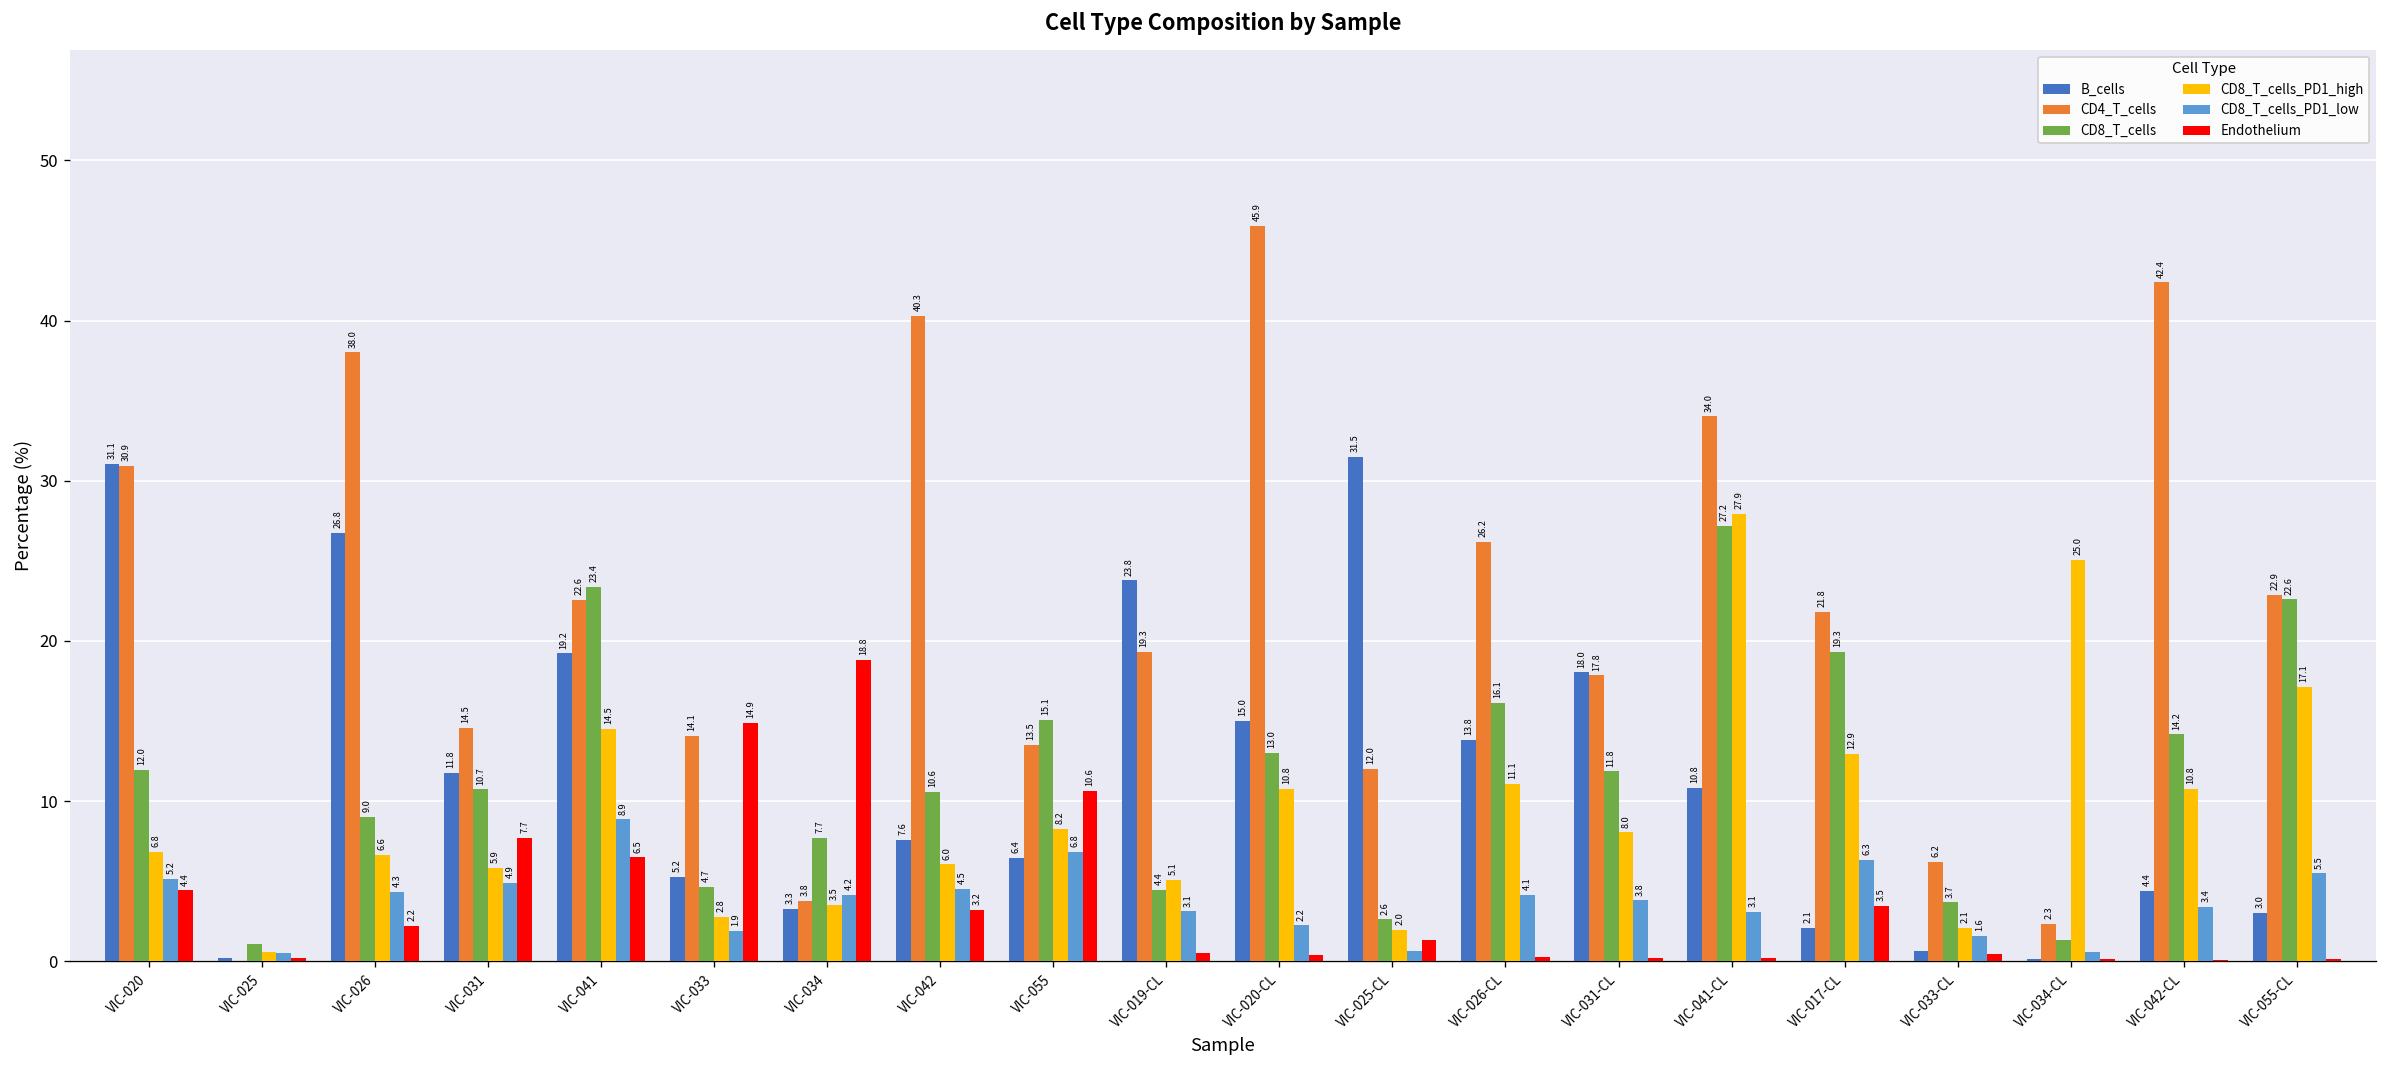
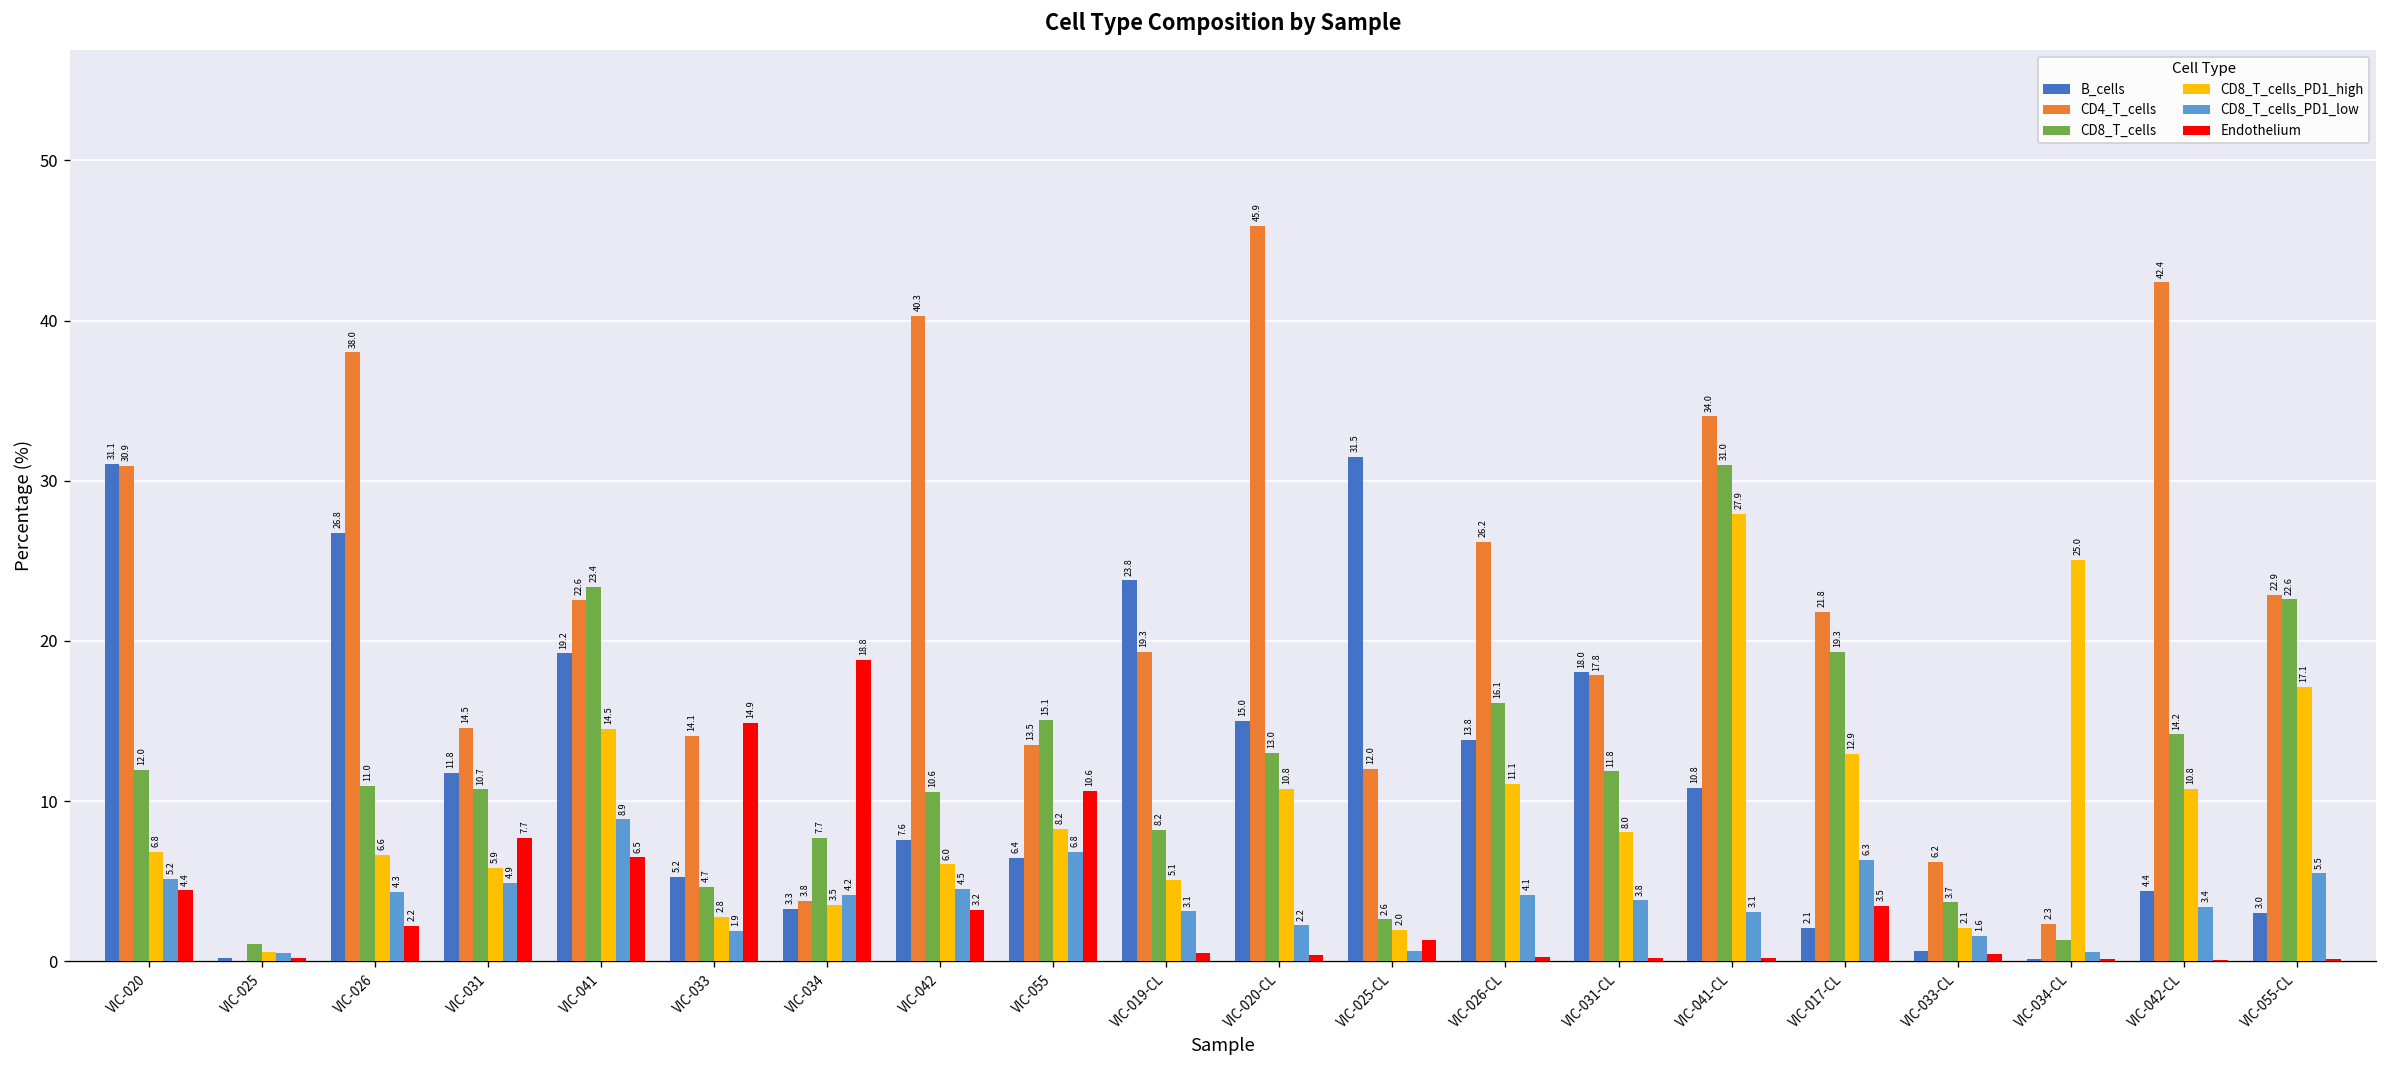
  {
    "CD4_T_cells": {
      "VIC-020": 30.9,
      "VIC-026": 38.0,
      "VIC-031": 14.5,
      "VIC-041": 22.6,
      "VIC-033": 14.1,
      "VIC-034": 3.8,
      "VIC-042": 40.3,
      "VIC-055": 13.5,
      "VIC-019-CL": 19.3,
      "VIC-020-CL": 45.9,
      "VIC-025-CL": 12.0,
      "VIC-026-CL": 26.2,
      "VIC-031-CL": 17.8,
      "VIC-041-CL": 34.0,
      "VIC-017-CL": 21.8,
      "VIC-033-CL": 6.2,
      "VIC-034-CL": 2.3,
      "VIC-042-CL": 42.4,
      "VIC-055-CL": 22.9
    },
    "CD8_T_cells": {
      "VIC-020": 12.0,
-     "VIC-026": 9.0,
+     "VIC-026": 11.0,
      "VIC-031": 10.7,
      "VIC-041": 23.4,
      "VIC-033": 4.7,
      "VIC-034": 7.7,
      "VIC-042": 10.6,
      "VIC-055": 15.1,
-     "VIC-019-CL": 4.4,
+     "VIC-019-CL": 8.2,
      "VIC-020-CL": 13.0,
      "VIC-025-CL": 2.6,
      "VIC-026-CL": 16.1,
      "VIC-031-CL": 11.8,
-     "VIC-041-CL": 27.2,
+     "VIC-041-CL": 31.0,
      "VIC-017-CL": 19.3,
      "VIC-033-CL": 3.7,
      "VIC-042-CL": 14.2,
      "VIC-055-CL": 22.6
    },
    "CD8_T_cells_PD1_high": {
      "VIC-020": 6.8,
      "VIC-026": 6.6,
      "VIC-031": 5.9,
      "VIC-041": 14.5,
      "VIC-033": 2.8,
      "VIC-034": 3.5,
      "VIC-042": 6.0,
      "VIC-055": 8.2,
      "VIC-019-CL": 5.1,
      "VIC-020-CL": 10.8,
      "VIC-025-CL": 2.0,
      "VIC-026-CL": 11.1,
      "VIC-031-CL": 8.0,
      "VIC-041-CL": 27.9,
      "VIC-017-CL": 12.9,
      "VIC-033-CL": 2.1,
      "VIC-034-CL": 25.0,
      "VIC-042-CL": 10.8,
      "VIC-055-CL": 17.1
    },
    "Endothelium": {
      "VIC-020": 4.4,
      "VIC-026": 2.2,
      "VIC-031": 7.7,
      "VIC-041": 6.5,
      "VIC-033": 14.9,
      "VIC-034": 18.8,
      "VIC-042": 3.2,
      "VIC-055": 10.6,
      "VIC-017-CL": 3.5
    }
  }
